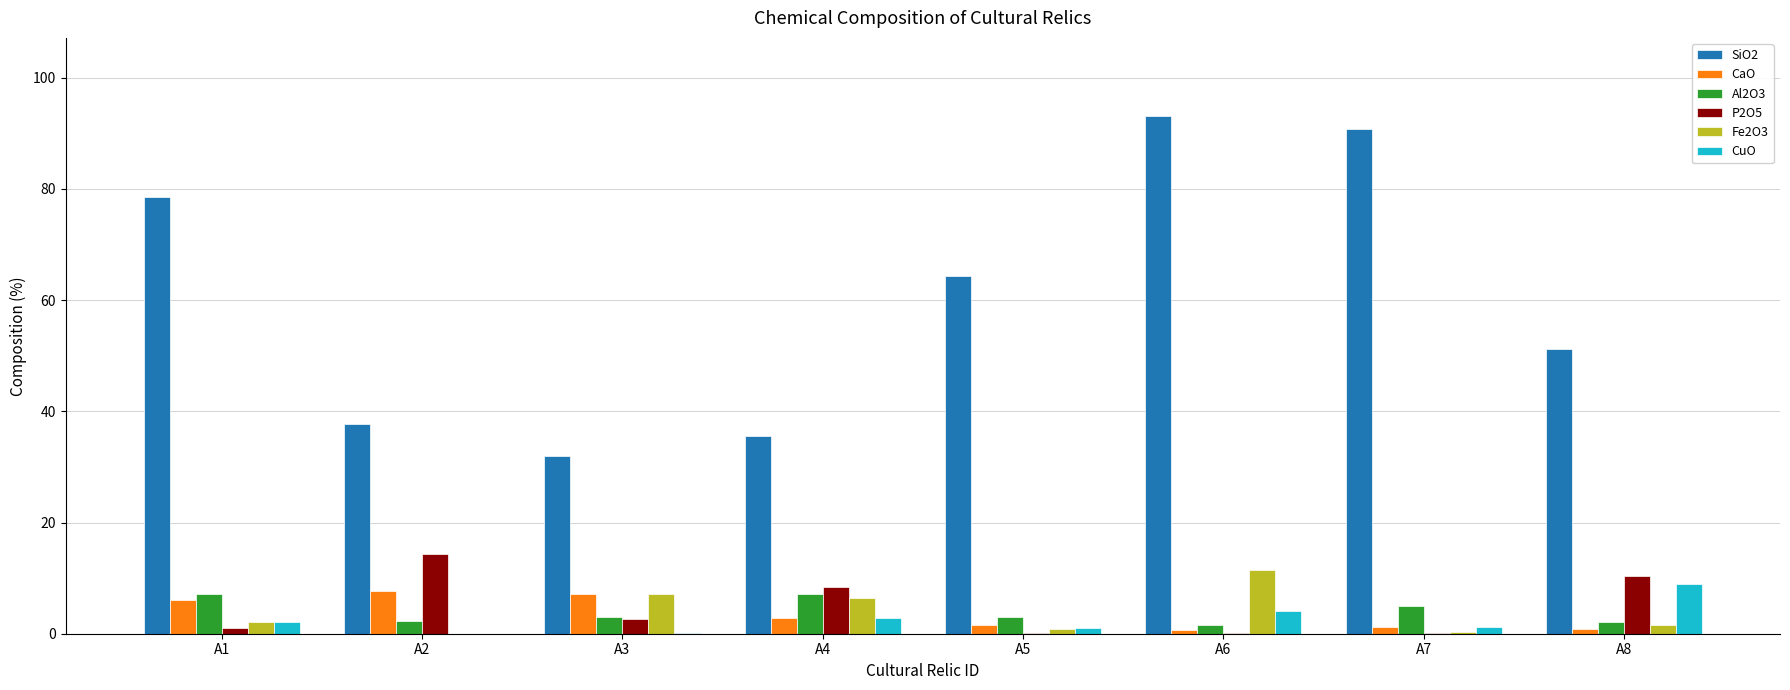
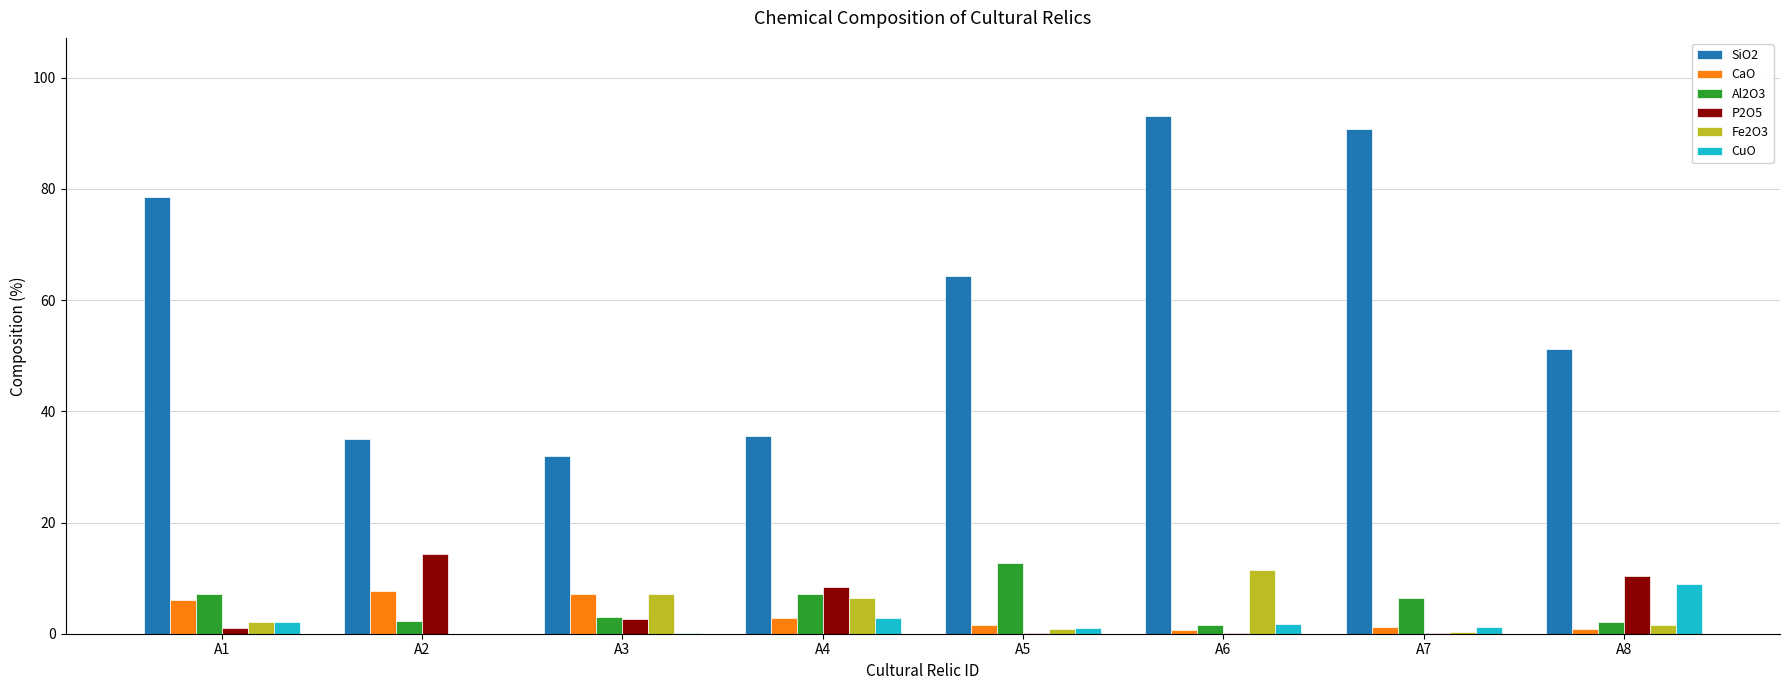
  {
    "SiO2": {
      "A1": 78,
-     "A2": 38,
+     "A2": 35,
      "A3": 32,
      "A4": 35,
      "A5": 64,
      "A6": 93,
      "A7": 91,
      "A8": 51
    },
    "CaO": {
      "A1": 6,
      "A2": 8,
      "A3": 7,
      "A4": 3,
      "A5": 2,
      "A6": 1,
      "A7": 1,
      "A8": 1
    },
    "Al2O3": {
      "A1": 7,
      "A2": 2,
      "A3": 3,
      "A4": 7,
-     "A5": 3,
+     "A5": 13,
      "A6": 2,
-     "A7": 5,
+     "A7": 7,
      "A8": 2
    },
    "P2O5": {
      "A1": 1,
      "A2": 14,
      "A3": 3,
      "A4": 8,
      "A8": 10
    },
    "Fe2O3": {
      "A1": 2,
      "A2": 0,
      "A3": 7,
      "A4": 6,
      "A5": 1,
      "A6": 11,
      "A8": 2
    },
    "CuO": {
      "A1": 2,
      "A2": 0,
      "A4": 3,
      "A5": 1,
-     "A6": 4,
+     "A6": 2,
      "A7": 1,
      "A8": 9
    }
  }
